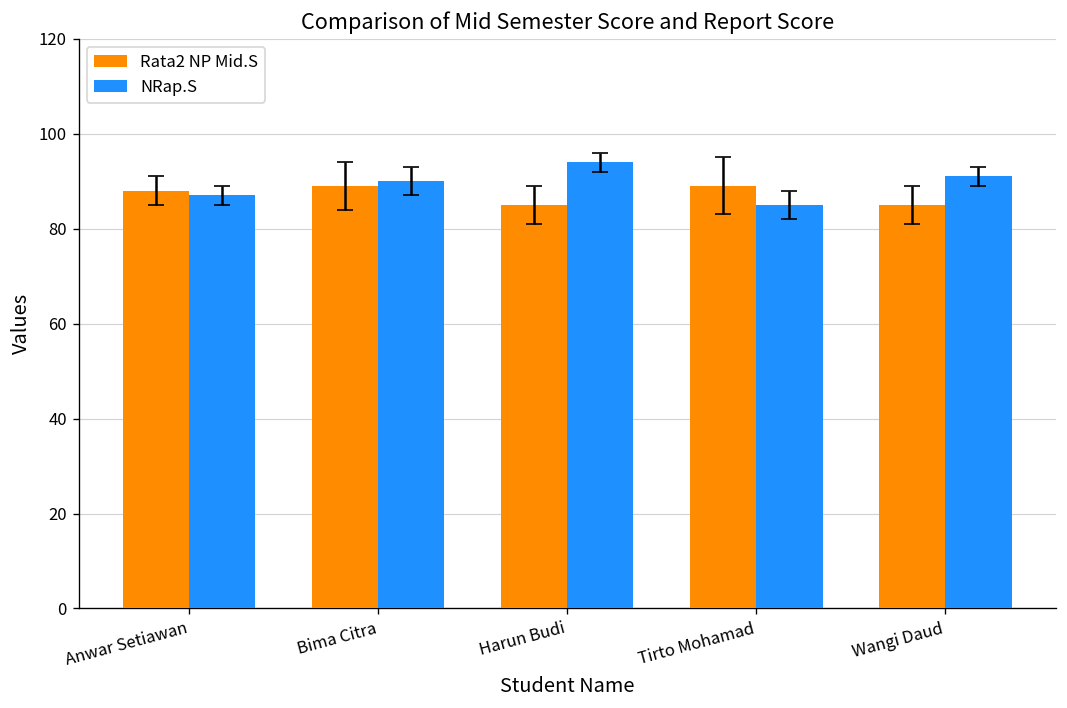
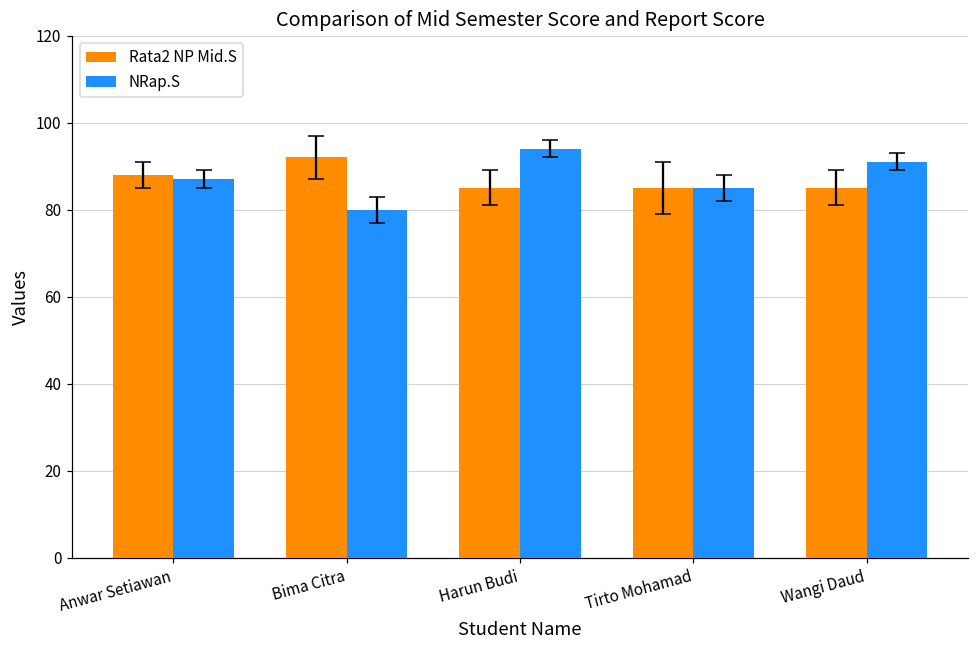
  {
    "Rata2 NP Mid.S": {
      "Anwar Setiawan": 88,
-     "Bima Citra": 89,
+     "Bima Citra": 92,
      "Harun Budi": 85,
-     "Tirto Mohamad": 89,
+     "Tirto Mohamad": 85,
      "Wangi Daud": 85
    },
    "NRap.S": {
      "Anwar Setiawan": 87,
-     "Bima Citra": 90,
+     "Bima Citra": 80,
      "Harun Budi": 94,
      "Tirto Mohamad": 85,
      "Wangi Daud": 91
    }
  }
